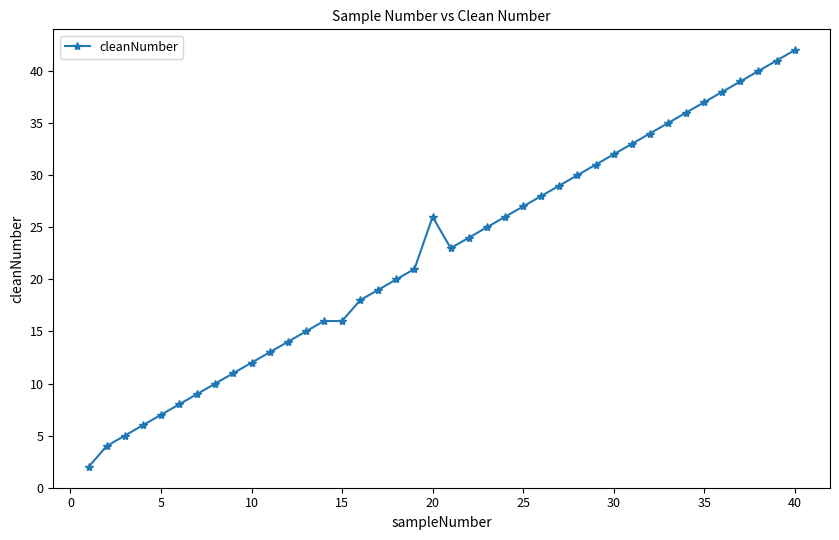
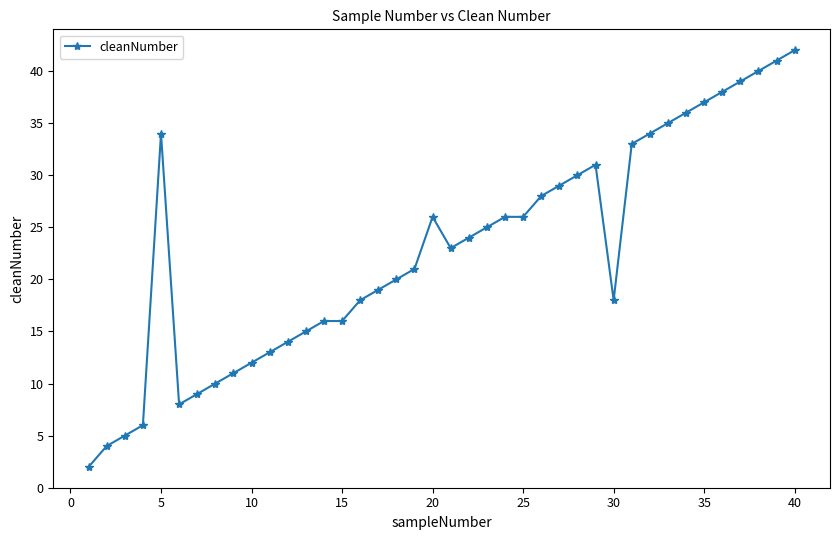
  {
-   "5": 7,
+   "5": 34,
    "10": 12,
    "15": 16,
    "20": 26,
-   "25": 27,
-   "30": 32,
+   "25": 26,
+   "30": 18,
    "35": 37,
    "40": 42
  }
